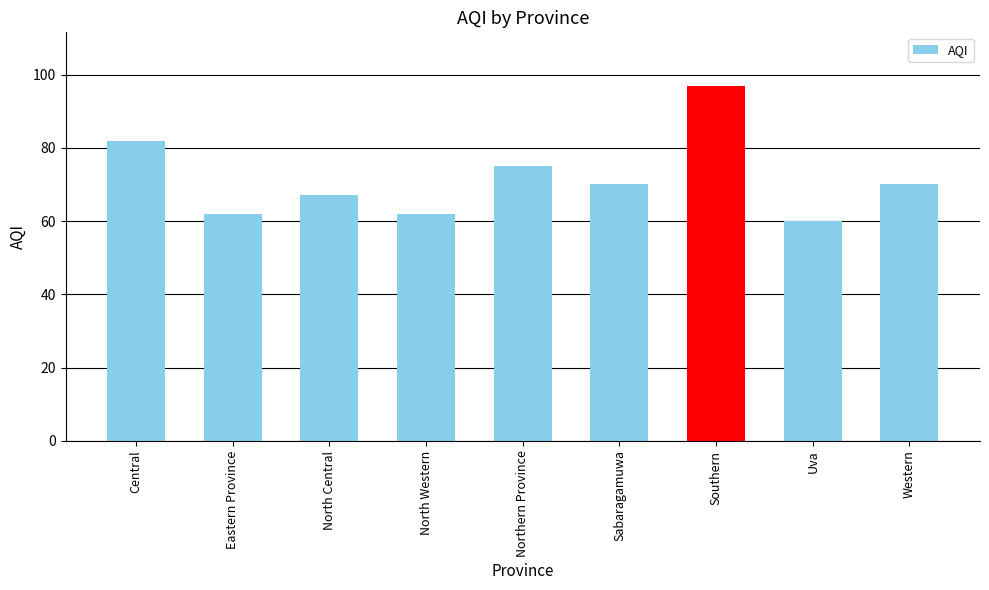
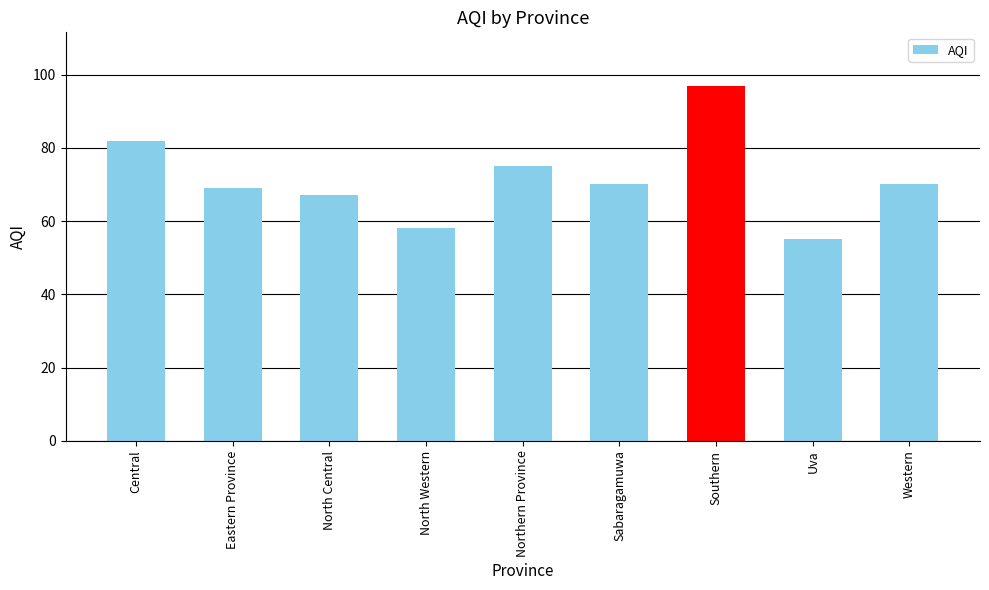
  {
    "Central": 82,
-   "Eastern Province": 62,
+   "Eastern Province": 69,
    "North Central": 67,
-   "North Western": 62,
+   "North Western": 58,
    "Northern Province": 75,
    "Sabaragamuwa": 70,
    "Southern": 97,
-   "Uva": 60,
+   "Uva": 55,
    "Western": 70
  }
